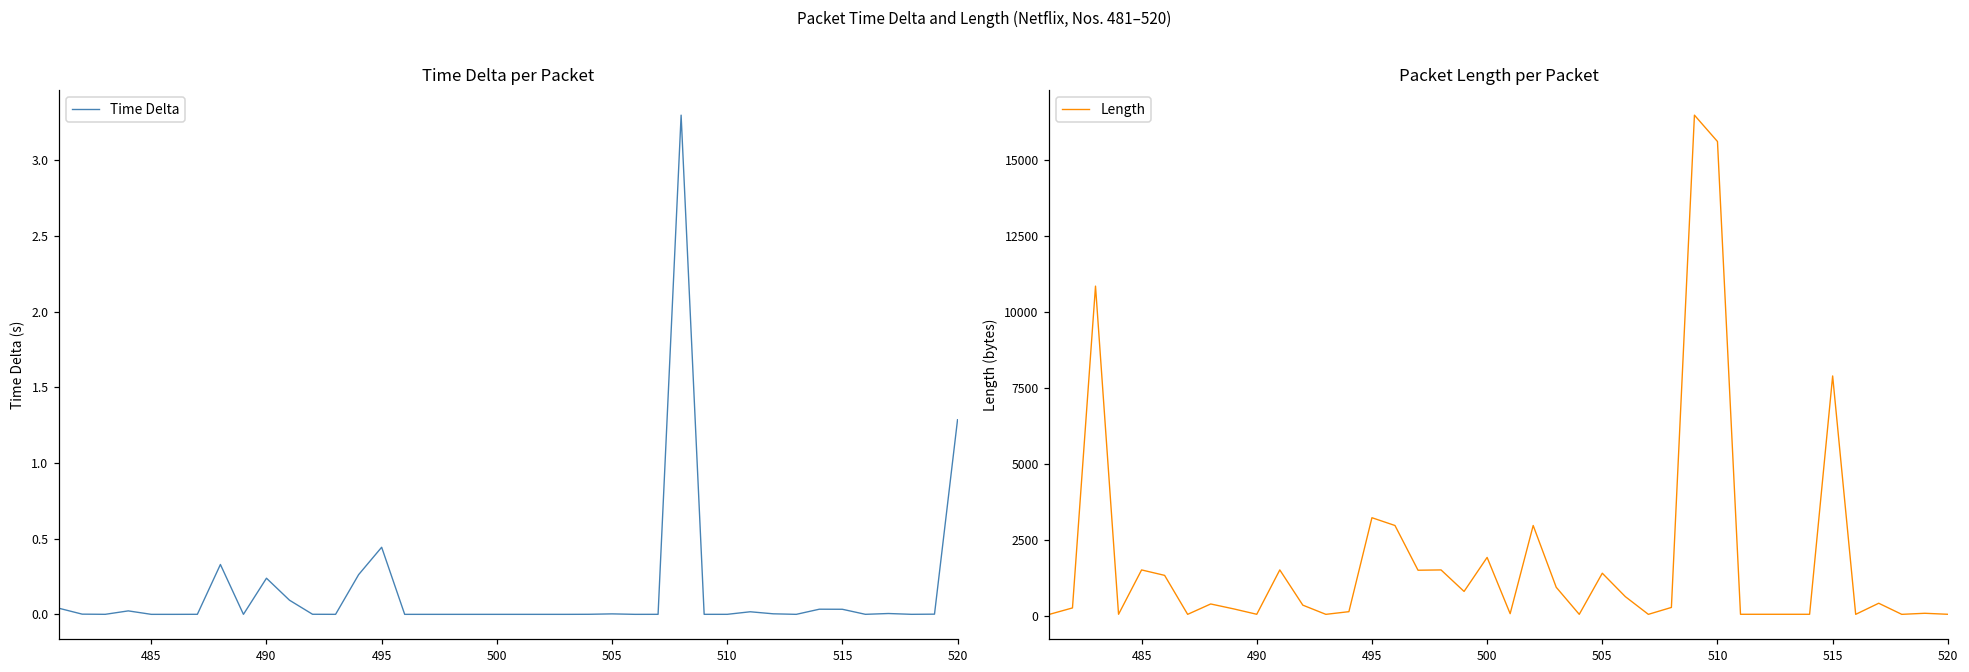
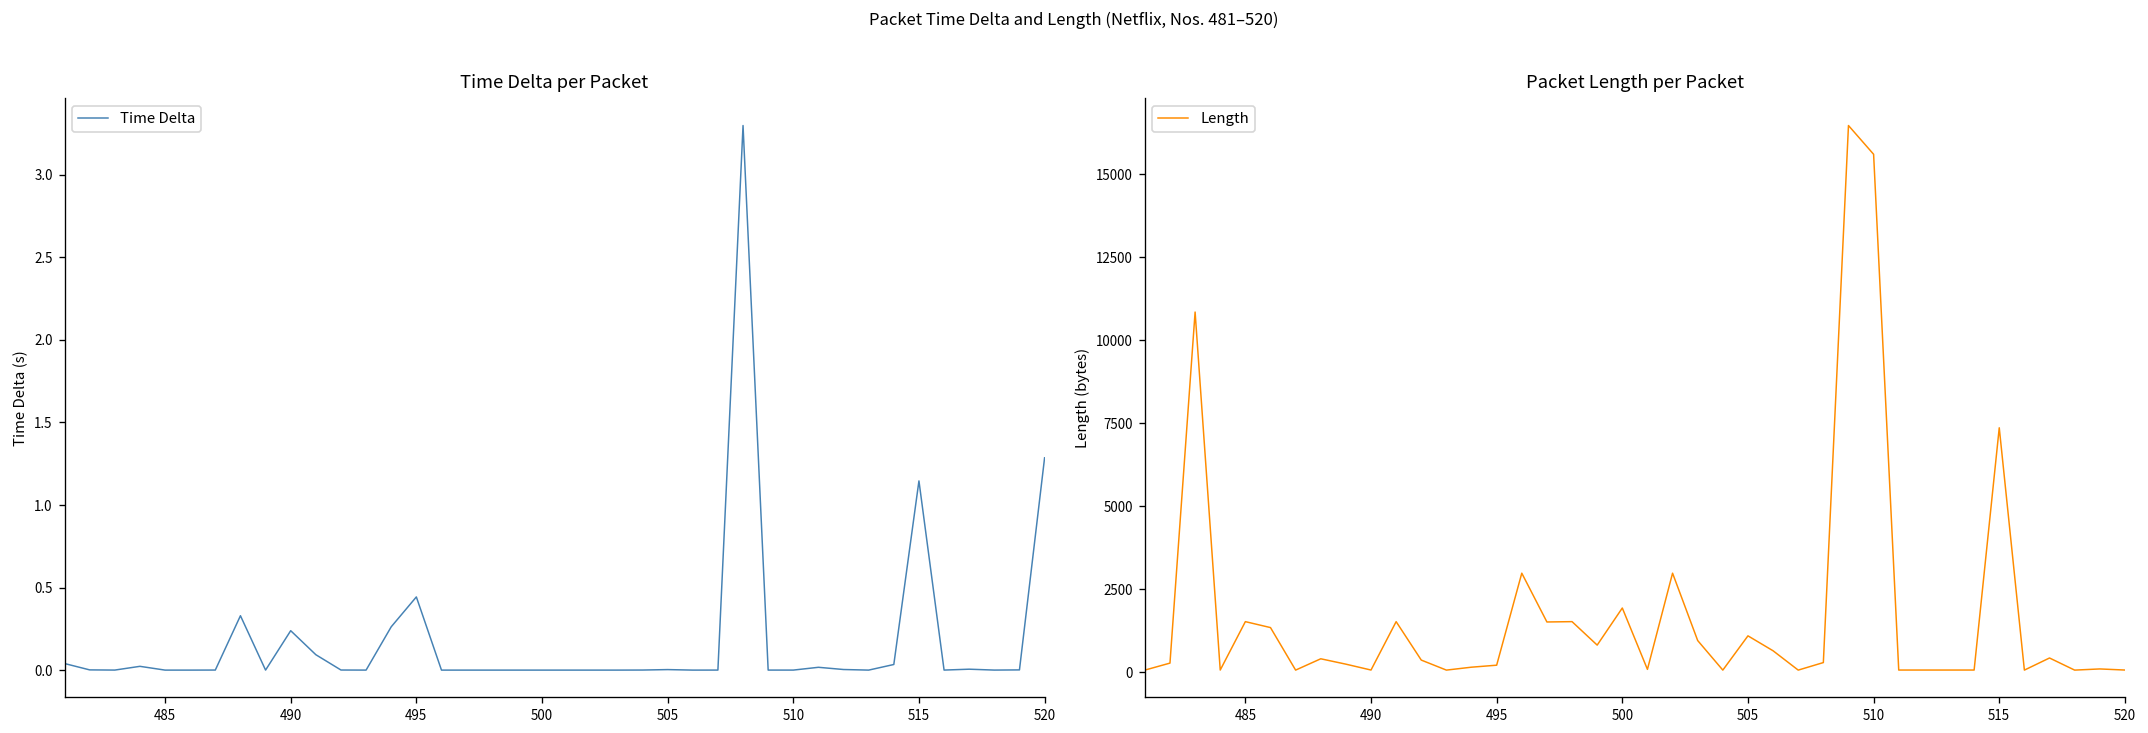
  {
    "Time Delta per Packet": {
      "485": 0.00,
      "490": 0.24,
      "495": 0.44,
      "500": 0.00,
      "505": 0.00,
      "510": 0.00,
-     "515": 0.03,
+     "515": 1.15,
      "520": 1.29
    },
    "Packet Length per Packet": {
      "485": 1500,
      "490": 100,
-     "495": 3200,
+     "495": 200,
      "500": 1900,
-     "505": 1400,
+     "505": 1100,
      "510": 15600,
-     "515": 7900,
+     "515": 7400,
      "520": 100
    }
  }
